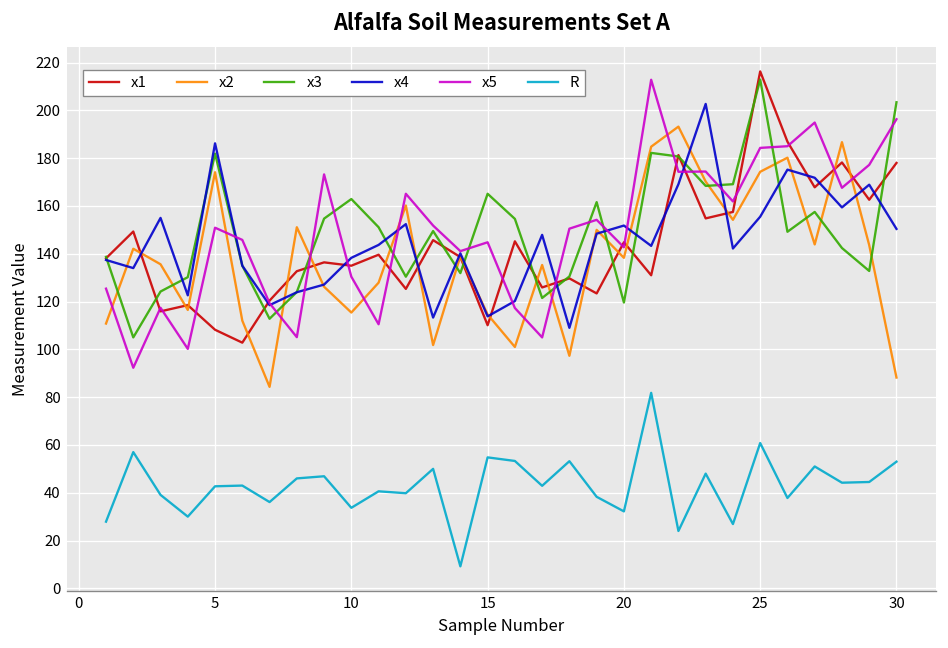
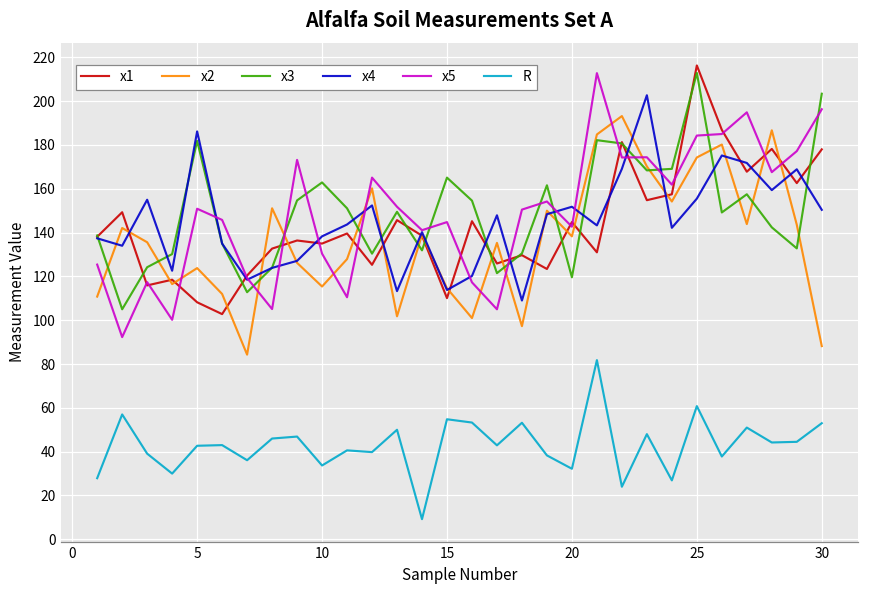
  {
    "x1": {
      "5": 108,
      "10": 135,
      "15": 110,
      "20": 145,
      "25": 216,
      "30": 178
    },
    "x2": {
-     "5": 174,
+     "5": 124,
      "10": 115,
      "20": 138,
      "25": 174,
      "30": 88
    },
    "x3": {
      "5": 182,
      "10": 163,
      "15": 165,
      "20": 120,
      "25": 213,
      "30": 203
    },
    "x4": {
      "5": 186,
      "10": 138,
      "20": 152,
      "25": 156,
      "30": 150
    },
    "x5": {
      "5": 151,
      "10": 130,
      "15": 145,
      "20": 143,
      "25": 184,
      "30": 196
    },
    "R": {
      "5": 43,
      "10": 34,
      "15": 55,
      "20": 32,
      "25": 61,
      "30": 53
    }
  }
